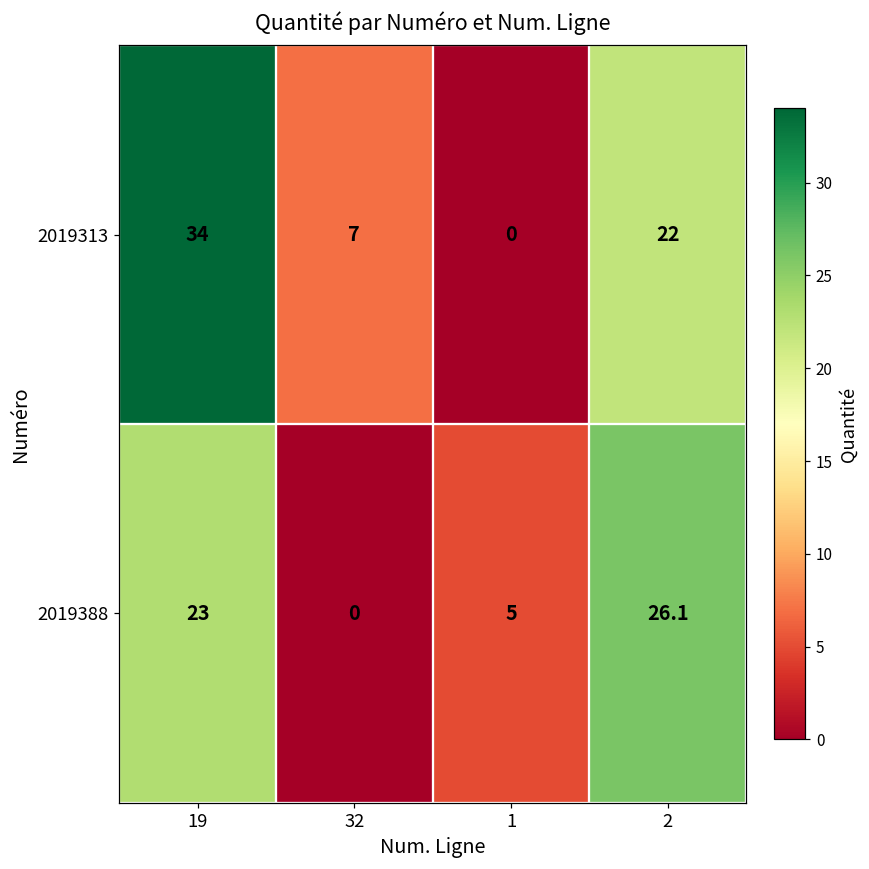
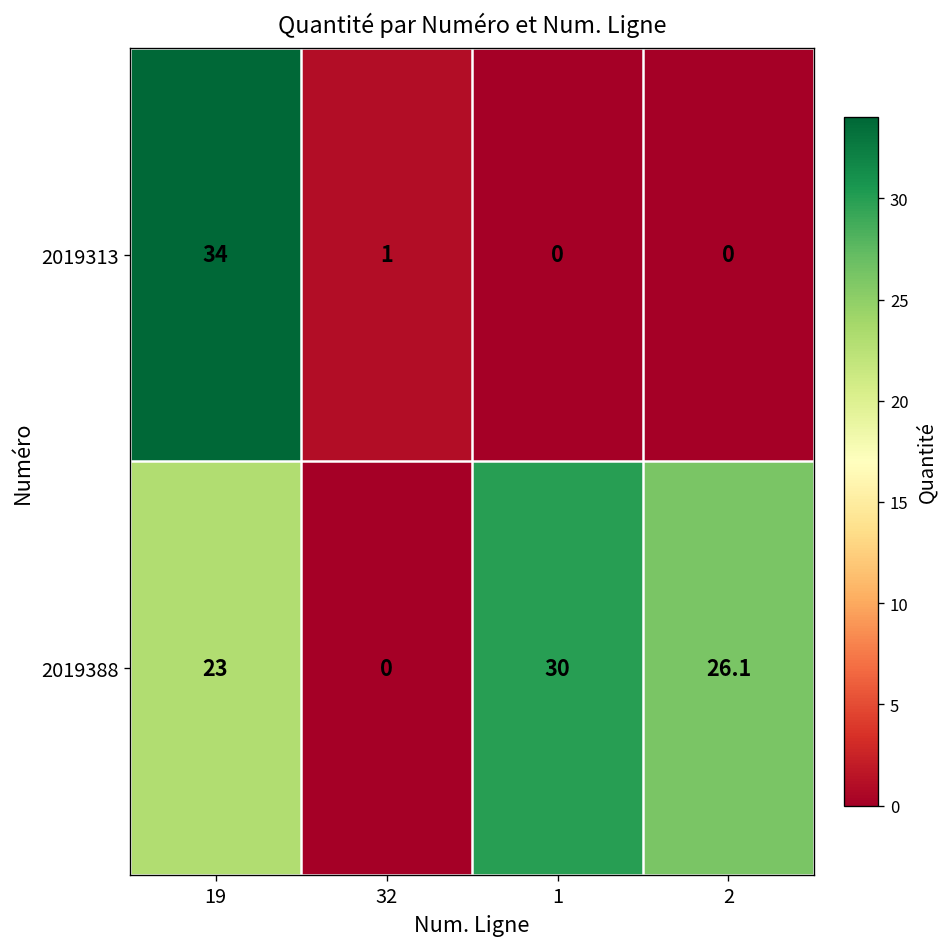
  {
    "2019313": {
      "19": 34,
-     "32": 7,
+     "32": 1,
      "1": 0,
-     "2": 22
+     "2": 0
    },
    "2019388": {
      "19": 23,
      "32": 0,
-     "1": 5,
+     "1": 30,
      "2": 26.1
    }
  }
